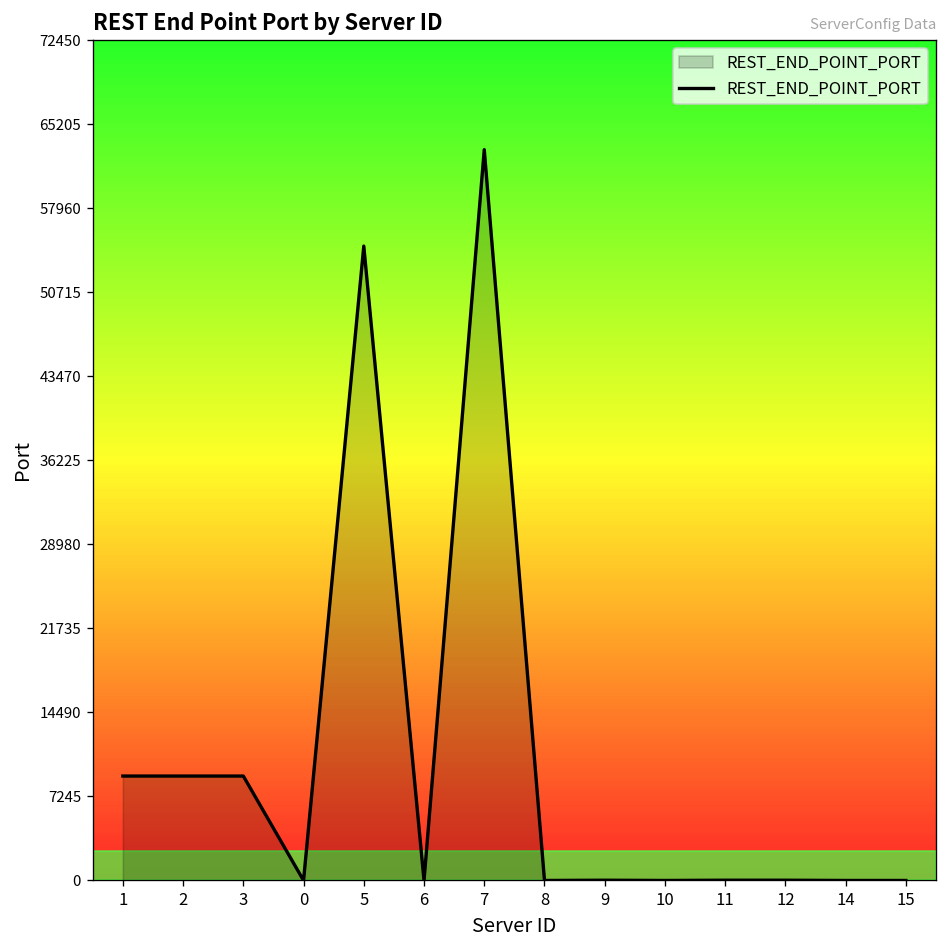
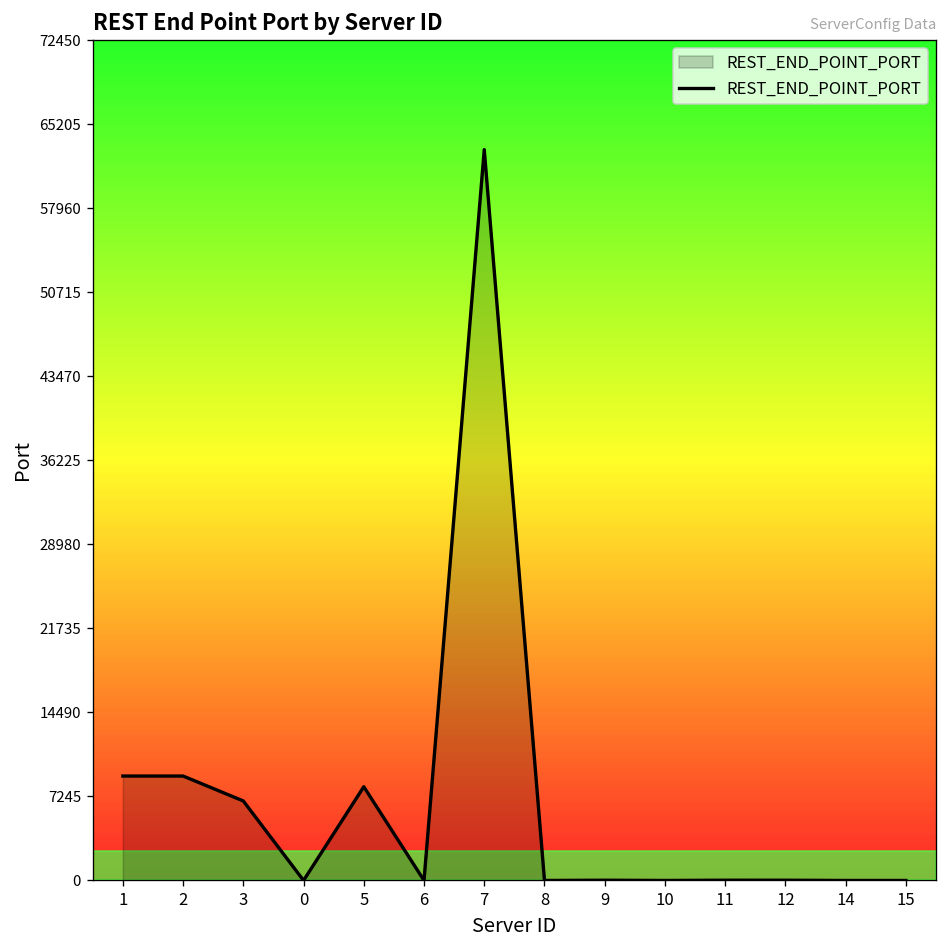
  {
    "1": 9000,
    "2": 9000,
-   "3": 9000,
-   "5": 55000,
+   "3": 7000,
+   "5": 8000,
    "7": 63000
  }
